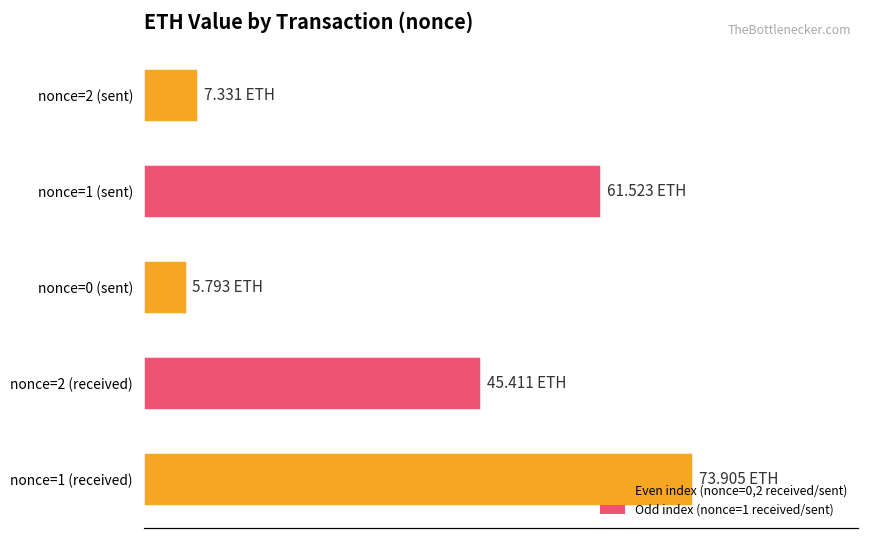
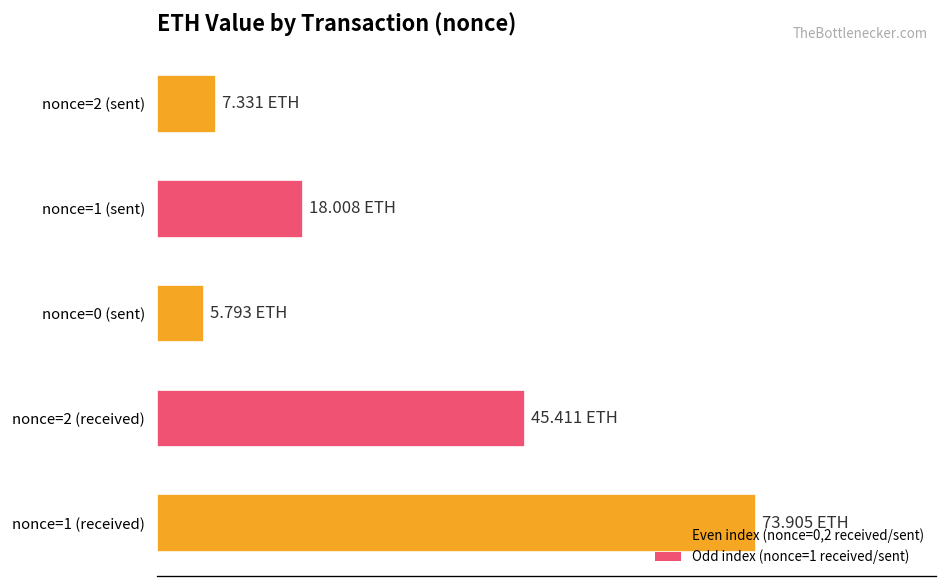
  {
    "nonce=2 (sent)": 7.331,
-   "nonce=1 (sent)": 61.523,
+   "nonce=1 (sent)": 18.008,
    "nonce=0 (sent)": 5.793,
    "nonce=2 (received)": 45.411,
    "nonce=1 (received)": 73.905
  }
